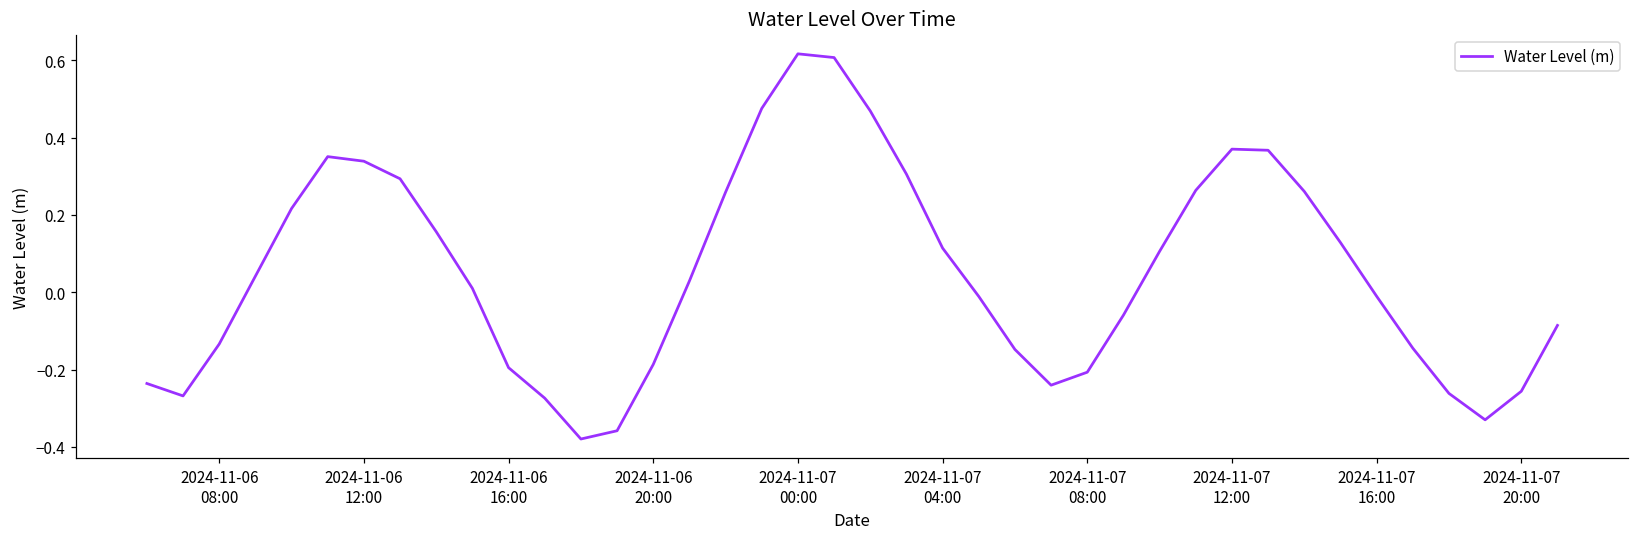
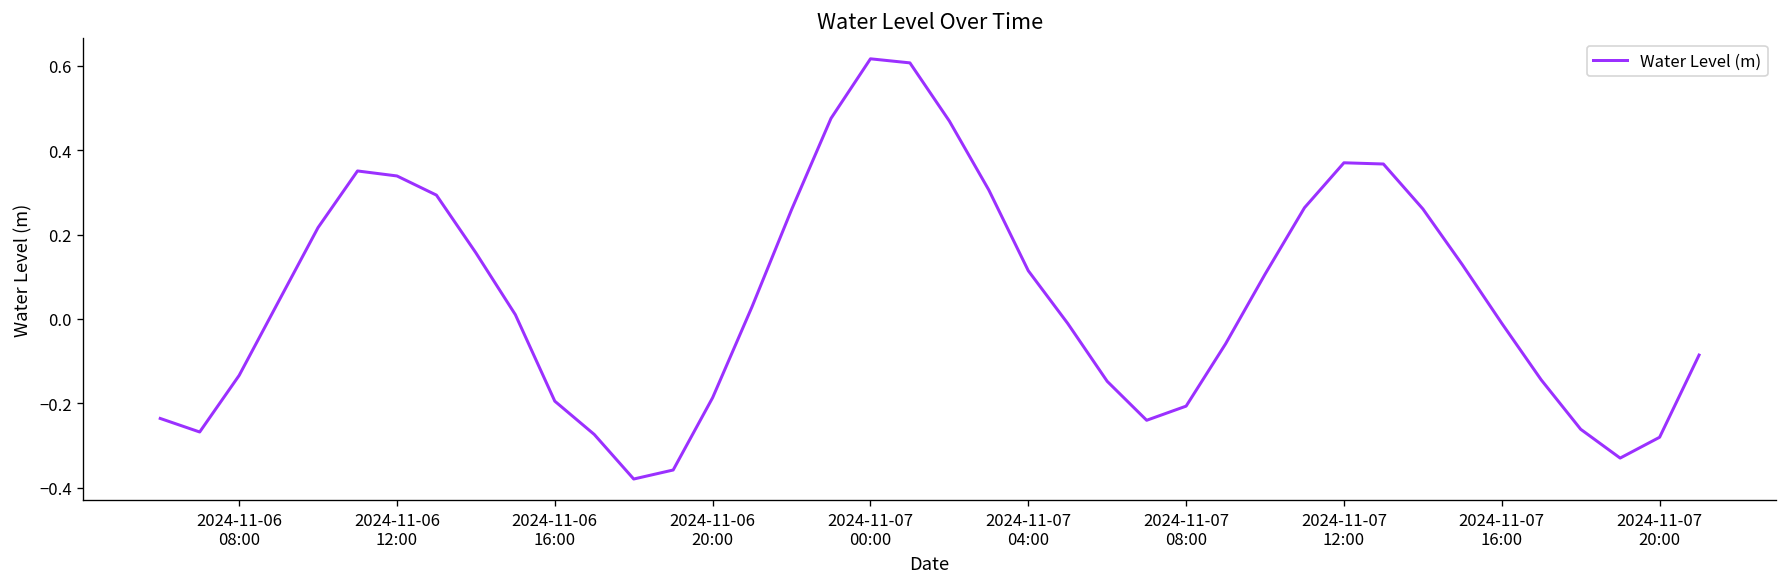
  {
    "2024-11-06 08:00": -0.13,
    "2024-11-06 12:00": 0.34,
    "2024-11-06 16:00": -0.19,
    "2024-11-06 20:00": -0.19,
    "2024-11-07 00:00": 0.62,
    "2024-11-07 04:00": 0.11,
    "2024-11-07 08:00": -0.21,
    "2024-11-07 12:00": 0.37,
    "2024-11-07 16:00": -0.01,
-   "2024-11-07 20:00": -0.26
+   "2024-11-07 20:00": -0.28
  }
